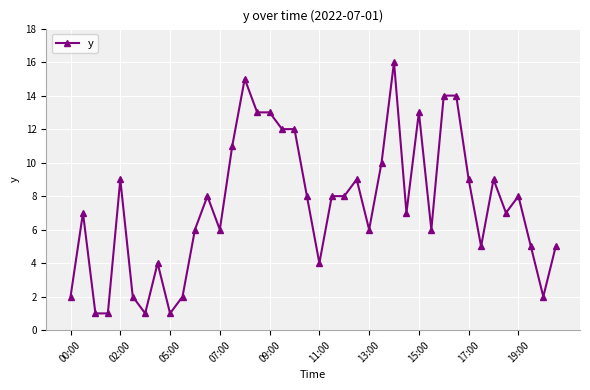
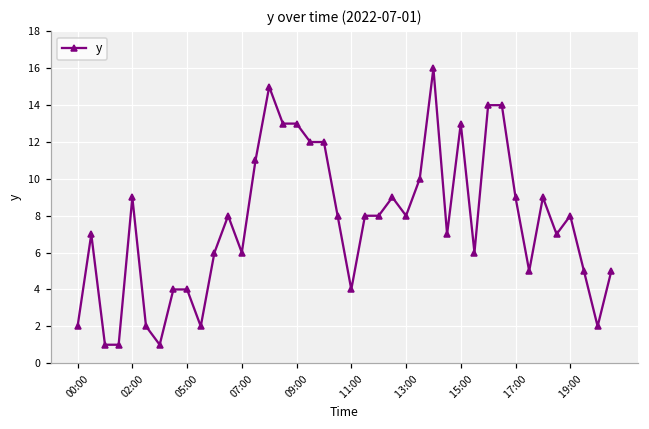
  {
    "00:00": 2,
    "02:00": 9,
-   "05:00": 1,
+   "05:00": 4,
    "07:00": 6,
    "09:00": 13,
    "11:00": 4,
-   "13:00": 6,
+   "13:00": 8,
    "15:00": 13,
    "17:00": 9,
    "19:00": 8
  }
